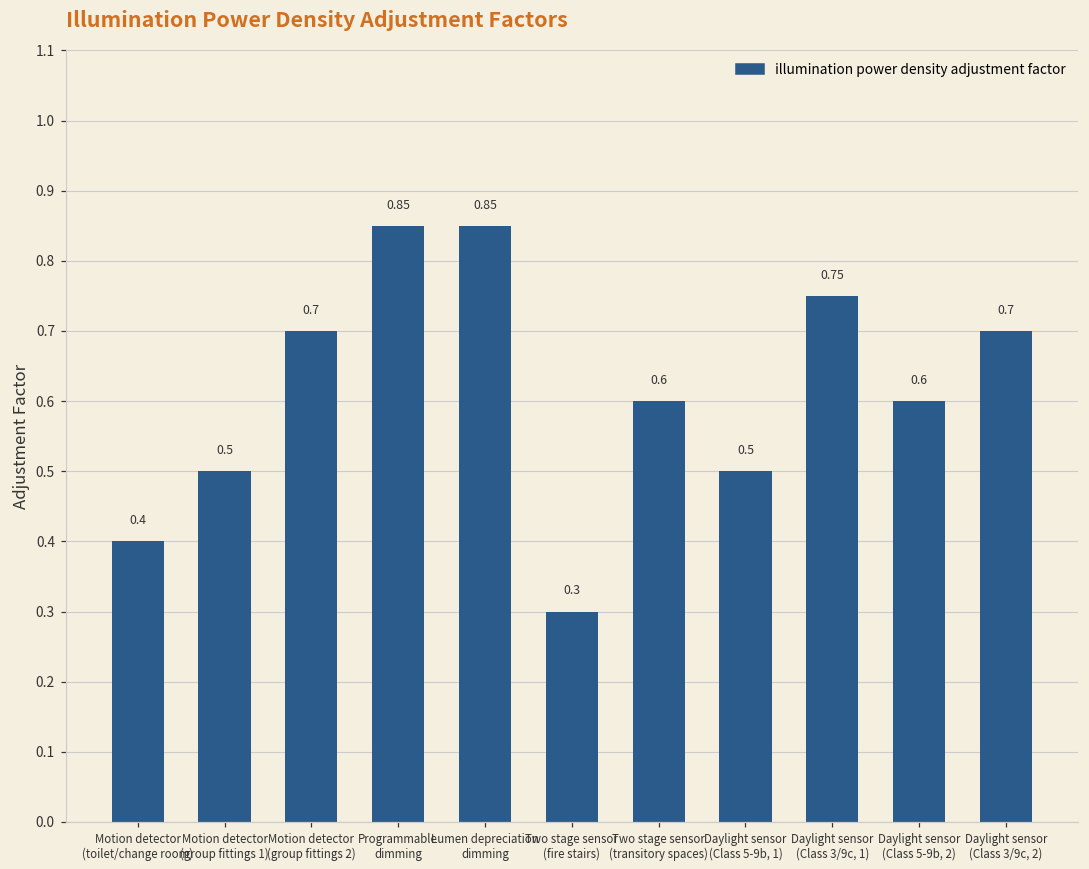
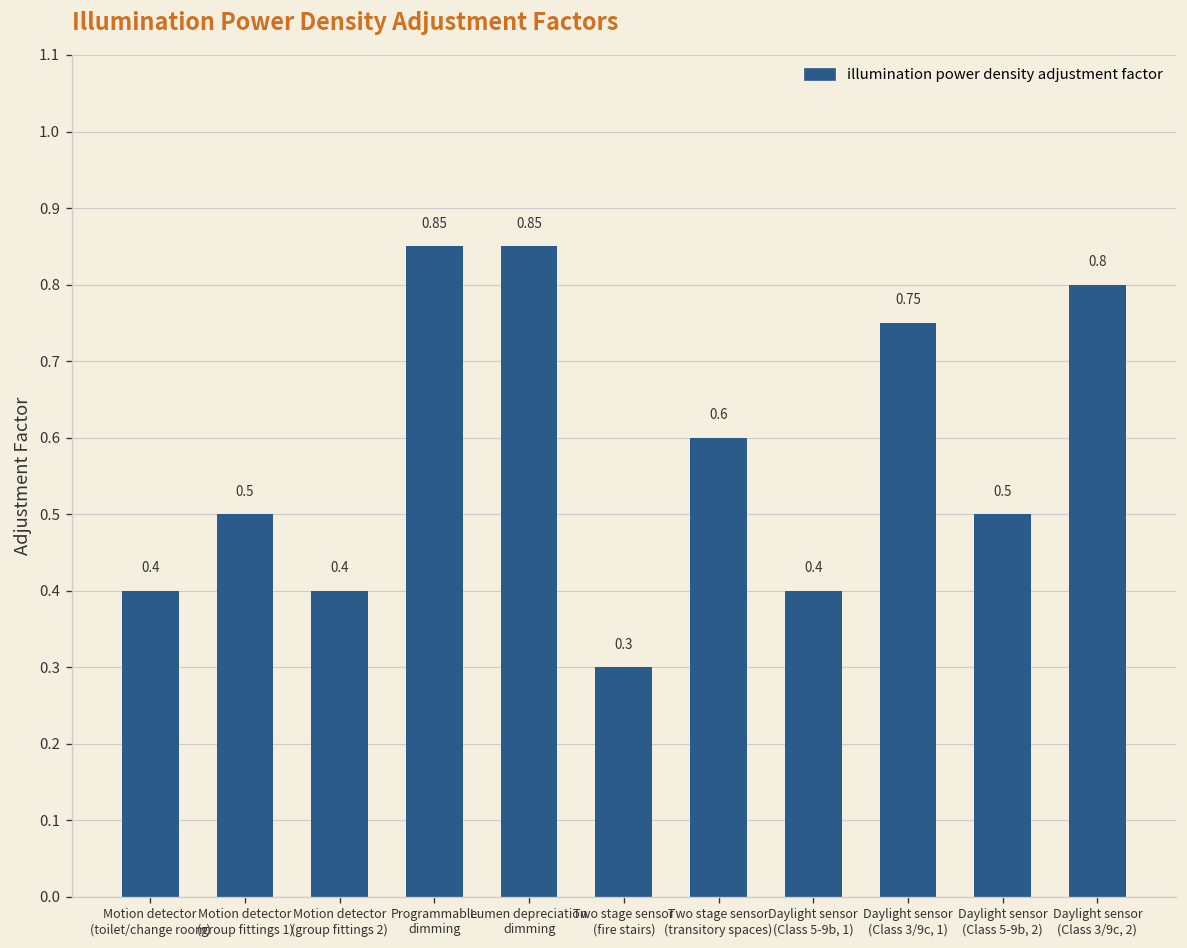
  {
    "Motion detector (toilet/change room)": 0.4,
    "Motion detector (group fittings 1)": 0.5,
-   "Motion detector (group fittings 2)": 0.7,
+   "Motion detector (group fittings 2)": 0.4,
    "Programmable dimming": 0.85,
    "Lumen depreciation dimming": 0.85,
    "Two stage sensor (fire stairs)": 0.3,
    "Two stage sensor (transitory spaces)": 0.6,
-   "Daylight sensor (Class 5-9b, 1)": 0.5,
+   "Daylight sensor (Class 5-9b, 1)": 0.4,
    "Daylight sensor (Class 3/9c, 1)": 0.75,
-   "Daylight sensor (Class 5-9b, 2)": 0.6,
-   "Daylight sensor (Class 3/9c, 2)": 0.7
+   "Daylight sensor (Class 5-9b, 2)": 0.5,
+   "Daylight sensor (Class 3/9c, 2)": 0.8
  }
